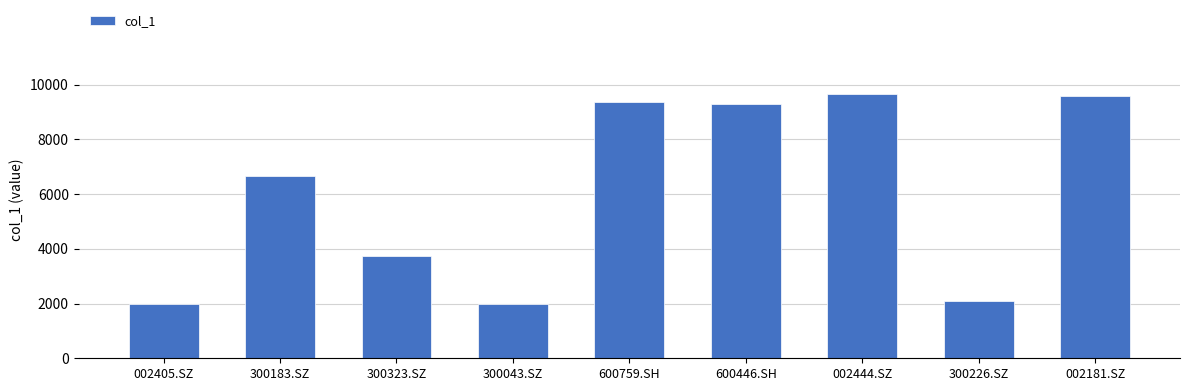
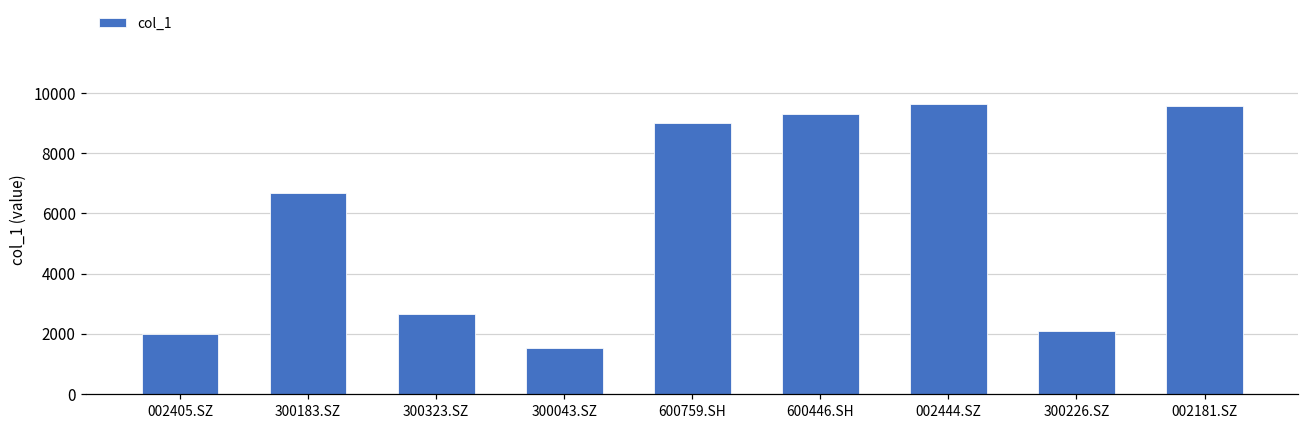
  {
    "002405.SZ": 2000,
    "300183.SZ": 6700,
-   "300323.SZ": 3700,
-   "300043.SZ": 2000,
-   "600759.SH": 9400,
+   "300323.SZ": 2700,
+   "300043.SZ": 1500,
+   "600759.SH": 9000,
    "600446.SH": 9300,
    "002444.SZ": 9600,
    "300226.SZ": 2100,
    "002181.SZ": 9600
  }
